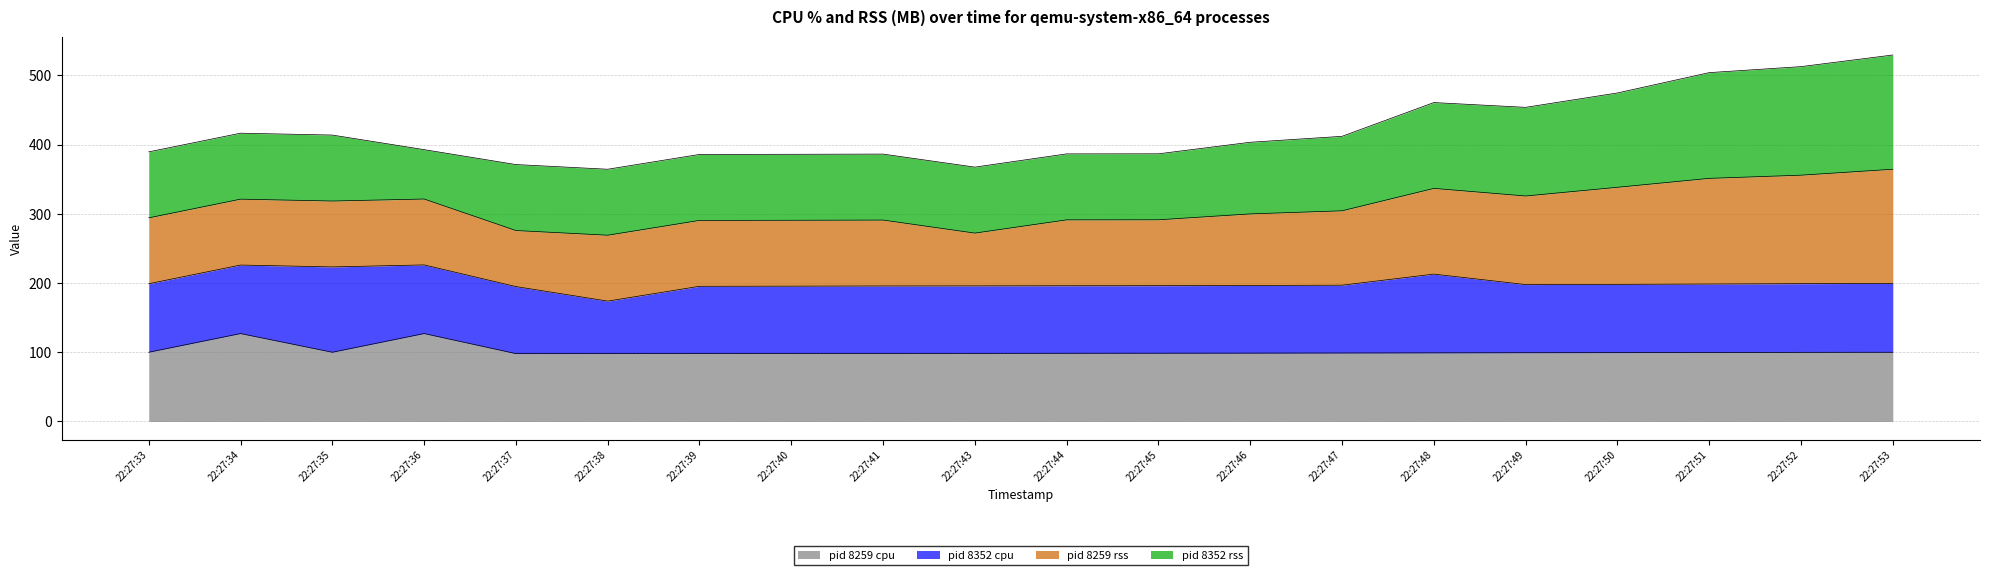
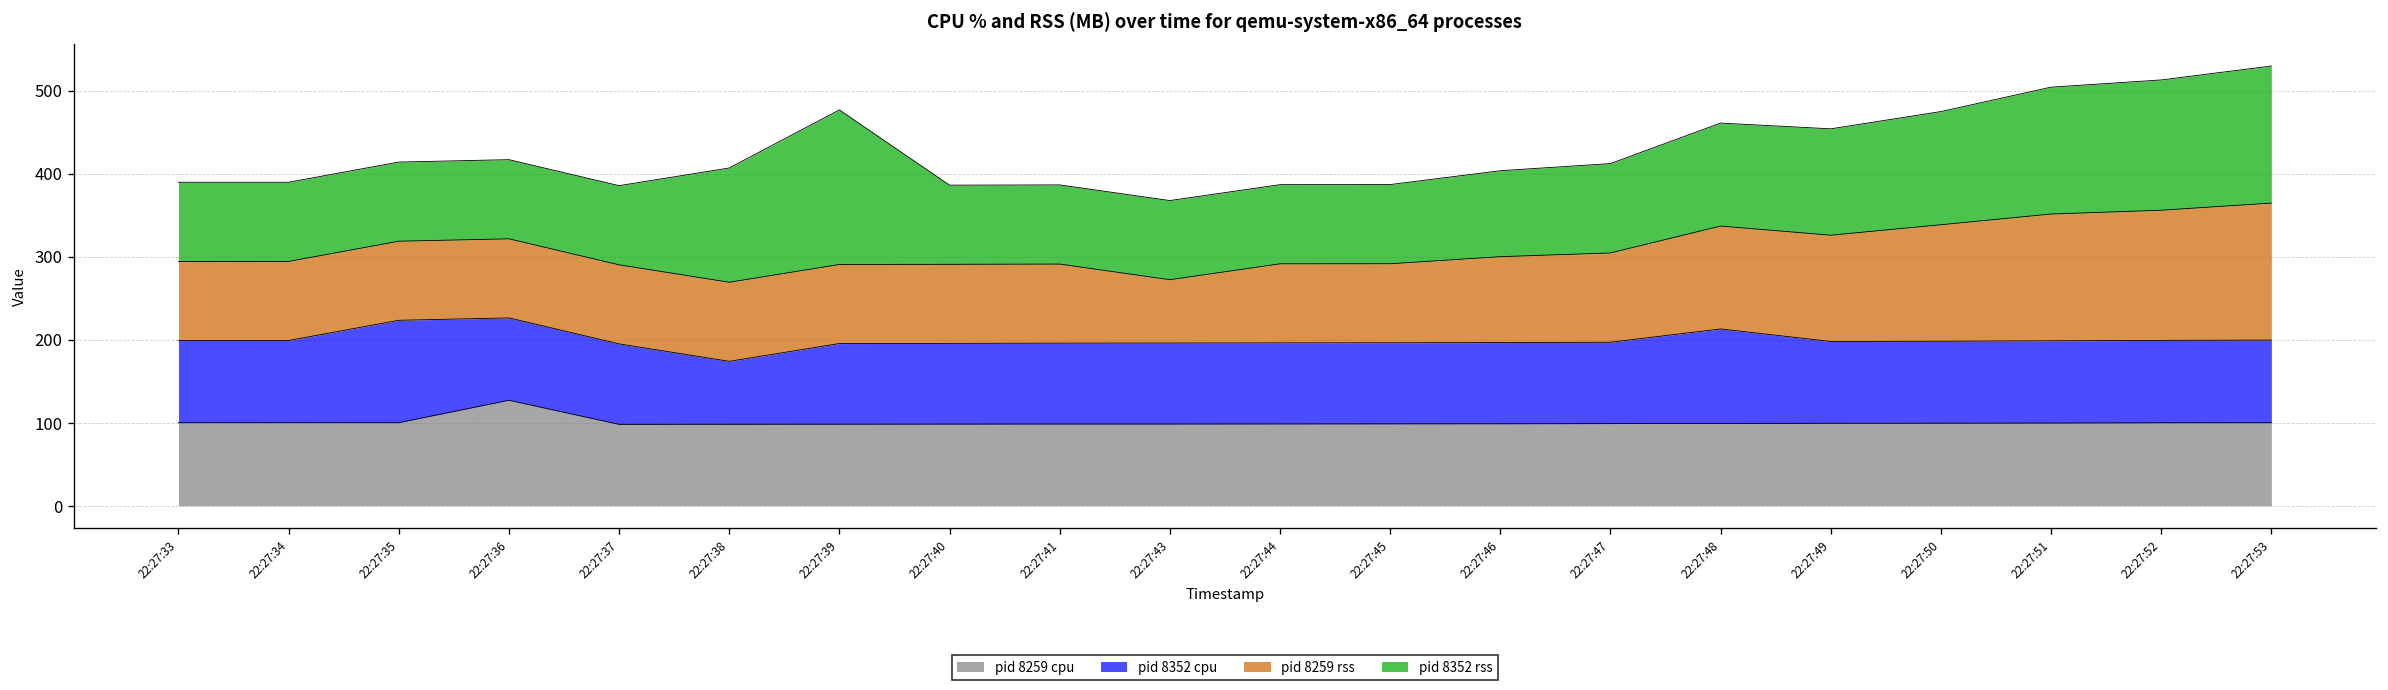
  {
    "pid 8259 cpu": {
      "22:27:33": 100,
-     "22:27:34": 130,
+     "22:27:34": 100,
      "22:27:35": 100,
      "22:27:36": 130,
      "22:27:37": 100,
      "22:27:38": 100,
      "22:27:39": 100,
      "22:27:40": 100,
      "22:27:41": 100,
      "22:27:43": 100,
      "22:27:44": 100,
      "22:27:45": 100,
      "22:27:46": 100,
      "22:27:47": 100,
      "22:27:48": 100,
      "22:27:49": 100,
      "22:27:50": 100,
      "22:27:51": 100,
      "22:27:52": 100,
      "22:27:53": 100
    },
    "pid 8352 cpu": {
      "22:27:33": 100,
      "22:27:34": 100,
      "22:27:35": 120,
      "22:27:36": 100,
      "22:27:37": 100,
      "22:27:38": 80,
      "22:27:39": 100,
      "22:27:40": 100,
      "22:27:41": 100,
      "22:27:43": 100,
      "22:27:44": 100,
      "22:27:45": 100,
      "22:27:46": 100,
      "22:27:47": 100,
      "22:27:48": 110,
      "22:27:49": 100,
      "22:27:50": 100,
      "22:27:51": 100,
      "22:27:52": 100,
      "22:27:53": 100
    },
    "pid 8259 rss": {
      "22:27:33": 100,
      "22:27:34": 100,
      "22:27:35": 100,
      "22:27:36": 100,
-     "22:27:37": 80,
+     "22:27:37": 100,
      "22:27:38": 100,
      "22:27:39": 100,
      "22:27:40": 100,
      "22:27:41": 100,
      "22:27:43": 80,
      "22:27:44": 100,
      "22:27:45": 100,
      "22:27:46": 100,
      "22:27:47": 110,
      "22:27:48": 120,
      "22:27:49": 130,
      "22:27:50": 140,
      "22:27:51": 150,
      "22:27:52": 160,
      "22:27:53": 160
    },
    "pid 8352 rss": {
      "22:27:33": 100,
      "22:27:34": 100,
      "22:27:35": 100,
-     "22:27:36": 70,
+     "22:27:36": 100,
      "22:27:37": 100,
-     "22:27:38": 100,
-     "22:27:39": 100,
+     "22:27:38": 140,
+     "22:27:39": 190,
      "22:27:40": 100,
      "22:27:41": 100,
      "22:27:43": 100,
      "22:27:44": 100,
      "22:27:45": 100,
      "22:27:46": 100,
      "22:27:47": 110,
      "22:27:48": 120,
      "22:27:49": 130,
      "22:27:50": 140,
      "22:27:51": 150,
      "22:27:52": 160,
      "22:27:53": 170
    }
  }
